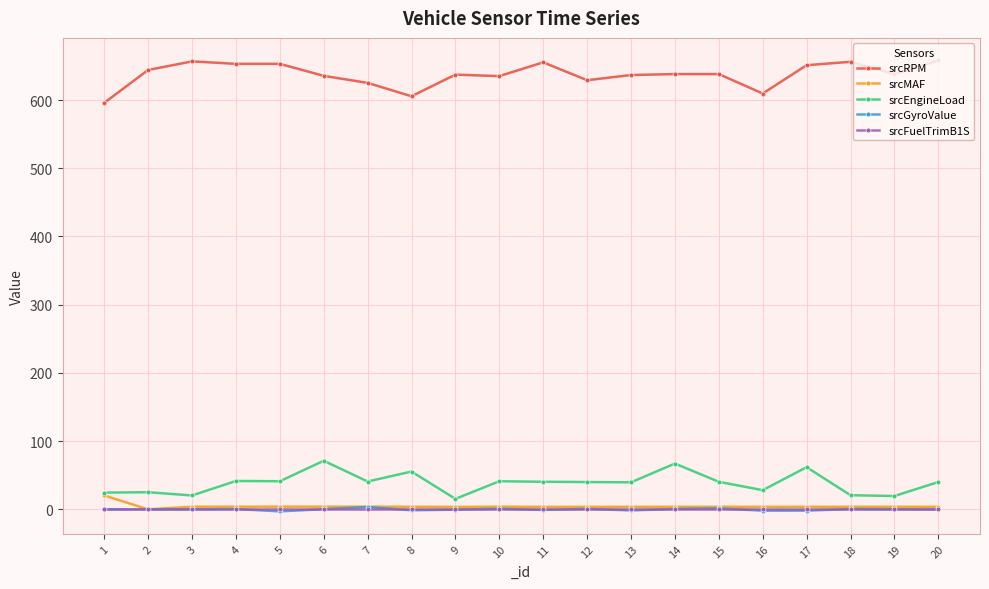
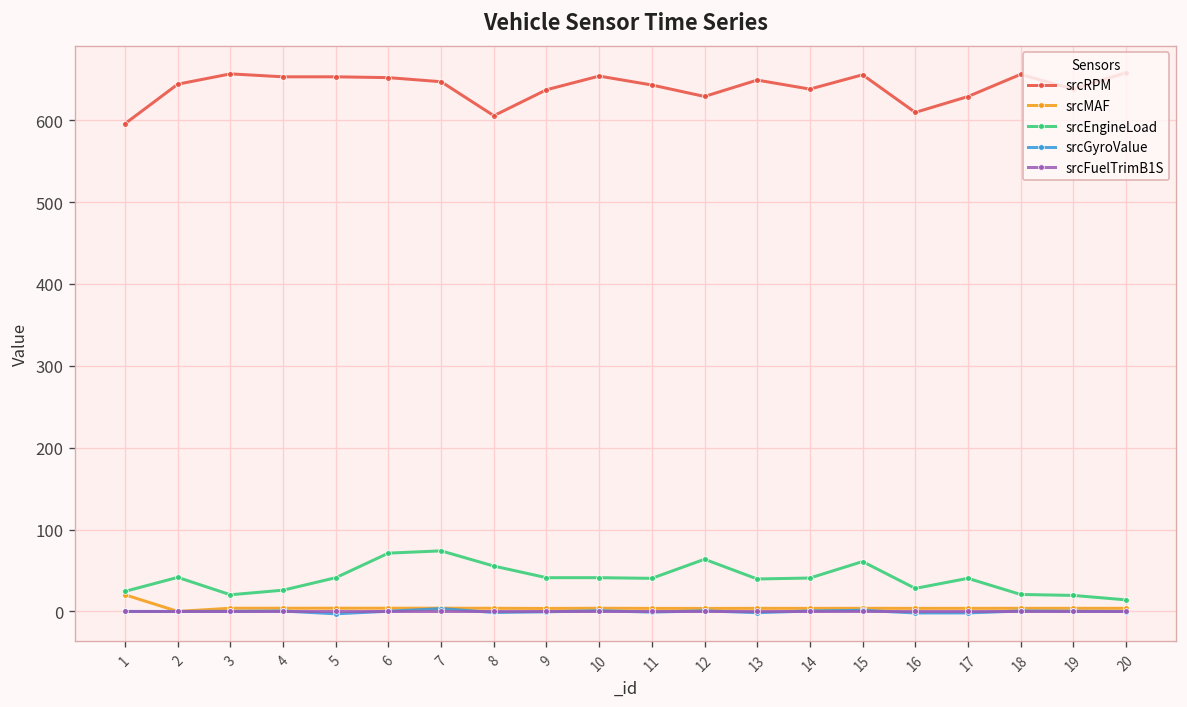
  {
    "srcRPM": {
      "1": 600,
      "2": 640,
      "3": 660,
      "4": 650,
      "5": 650,
-     "6": 640,
-     "7": 630,
+     "6": 650,
+     "7": 650,
      "8": 610,
      "9": 640,
-     "10": 640,
-     "11": 660,
+     "10": 650,
+     "11": 640,
      "12": 630,
-     "13": 640,
+     "13": 650,
      "14": 640,
-     "15": 640,
+     "15": 660,
      "16": 610,
-     "17": 650,
+     "17": 630,
      "18": 660
    },
    "srcMAF": {
      "1": 20,
      "3": 0,
      "5": 0,
      "8": 0
    },
    "srcEngineLoad": {
      "1": 20,
-     "2": 30,
+     "2": 40,
      "3": 20,
-     "4": 40,
+     "4": 30,
      "5": 40,
      "6": 70,
-     "7": 40,
+     "7": 70,
      "8": 60,
-     "9": 20,
+     "9": 40,
      "10": 40,
      "11": 40,
-     "12": 40,
+     "12": 60,
      "13": 40,
-     "14": 70,
-     "15": 40,
+     "14": 40,
+     "15": 60,
      "16": 30,
-     "17": 60,
+     "17": 40,
      "18": 20,
      "19": 20,
-     "20": 40
+     "20": 10
    }
  }
